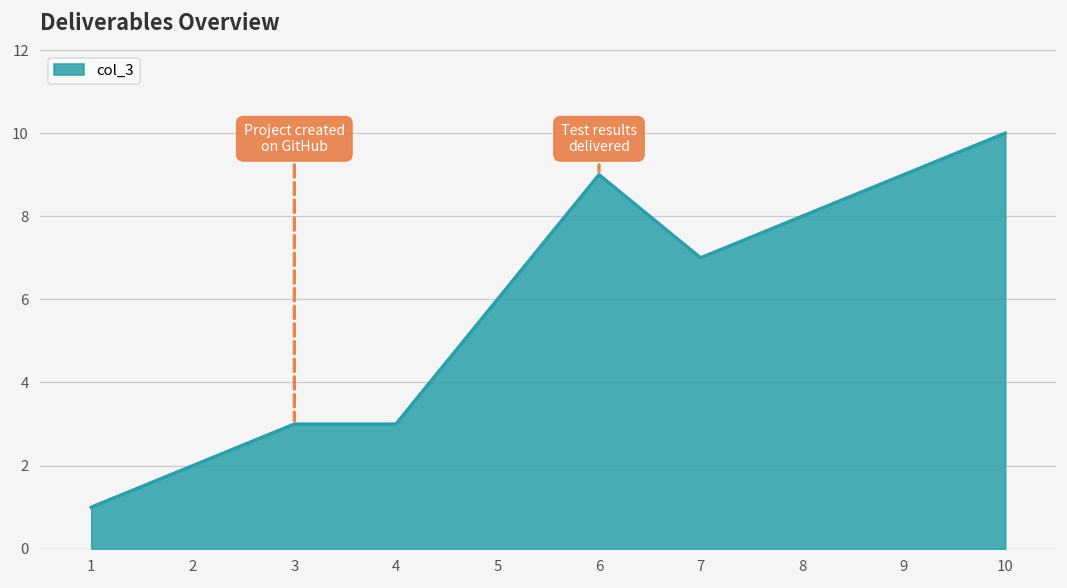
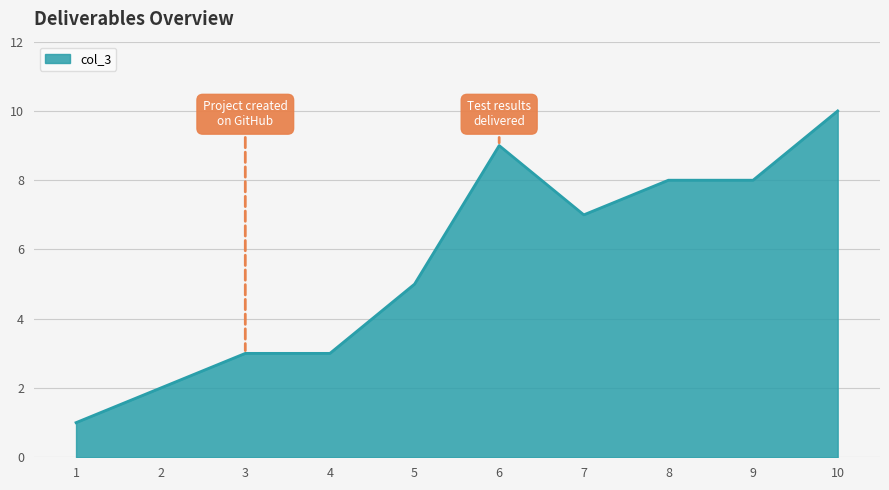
  {
    "1": 1,
    "2": 2,
    "3": 3,
    "4": 3,
-   "5": 6,
+   "5": 5,
    "6": 9,
    "7": 7,
    "8": 8,
-   "9": 9,
+   "9": 8,
    "10": 10
  }
